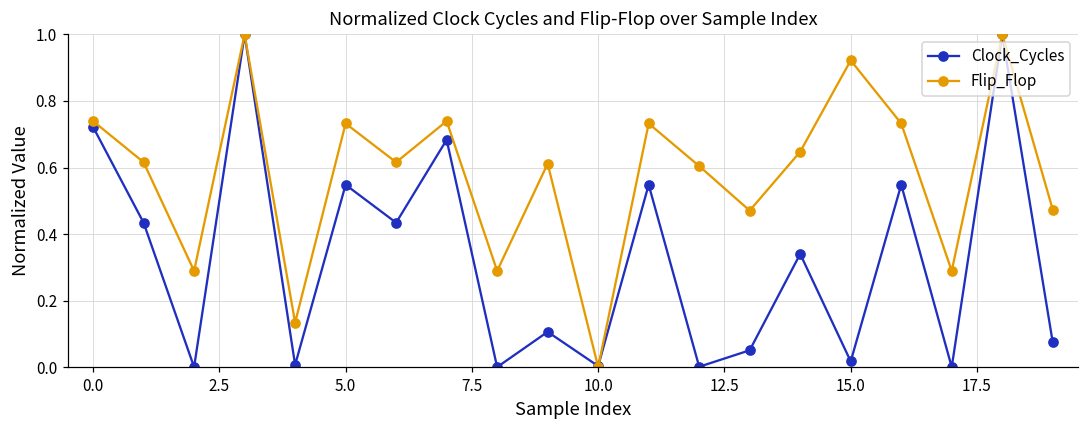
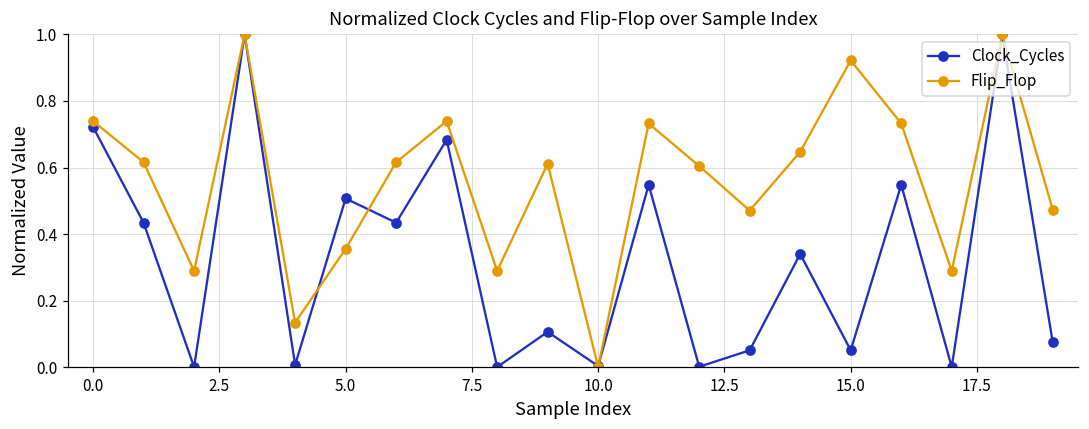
  {
    "Clock_Cycles": {
      "0.0": 0.72,
-     "5.0": 0.55,
-     "15.0": 0.02
+     "5.0": 0.51,
+     "15.0": 0.05
    },
    "Flip_Flop": {
      "0.0": 0.74,
-     "5.0": 0.73,
+     "5.0": 0.36,
      "15.0": 0.92
    }
  }
